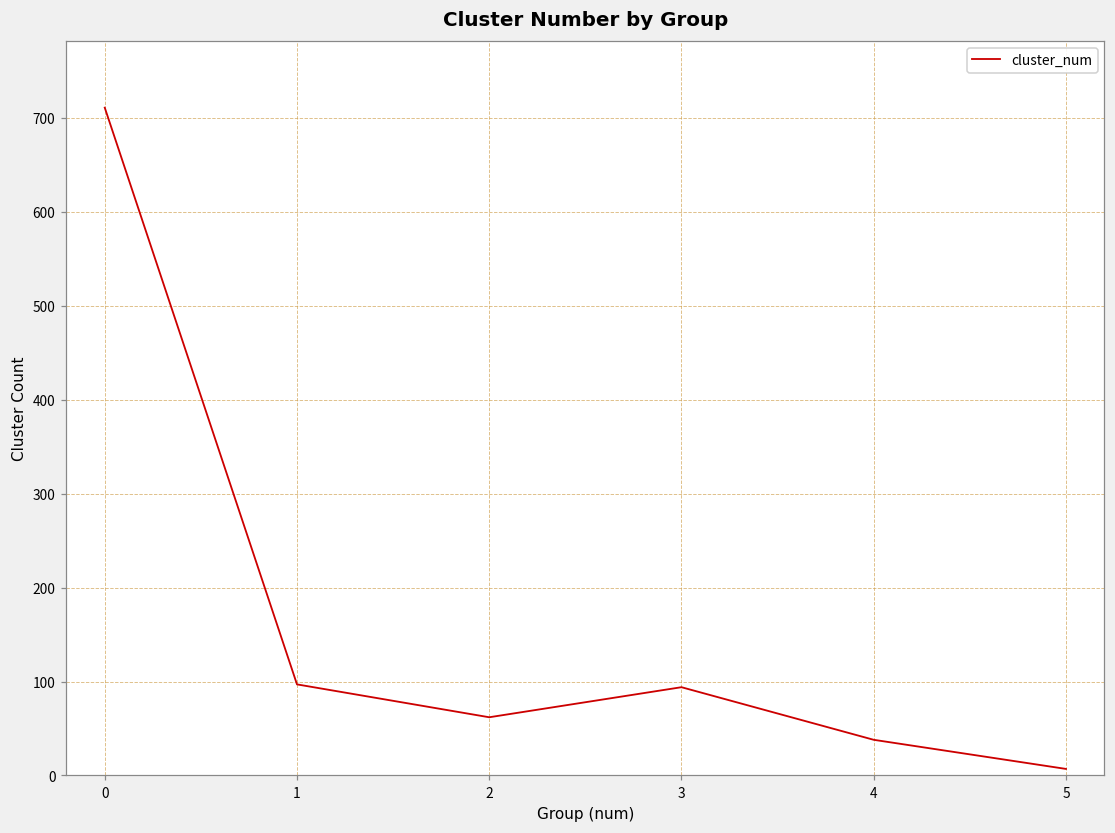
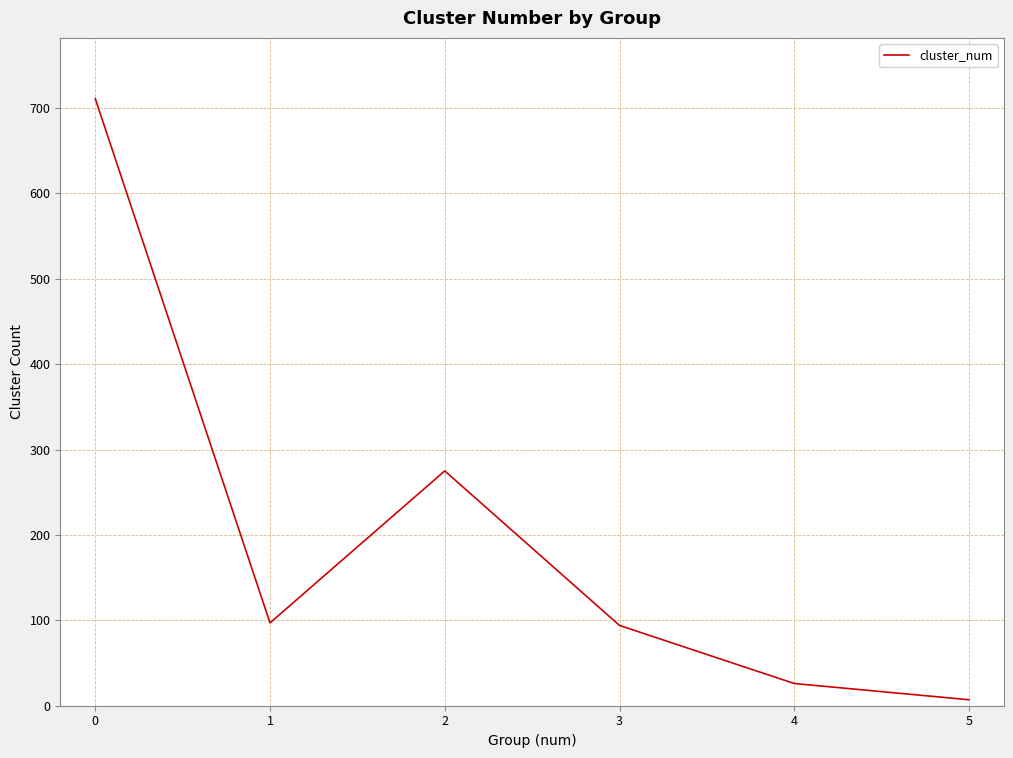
  {
    "0": 710,
    "1": 100,
-   "2": 60,
+   "2": 280,
    "3": 90,
-   "4": 40,
+   "4": 30,
    "5": 10
  }
